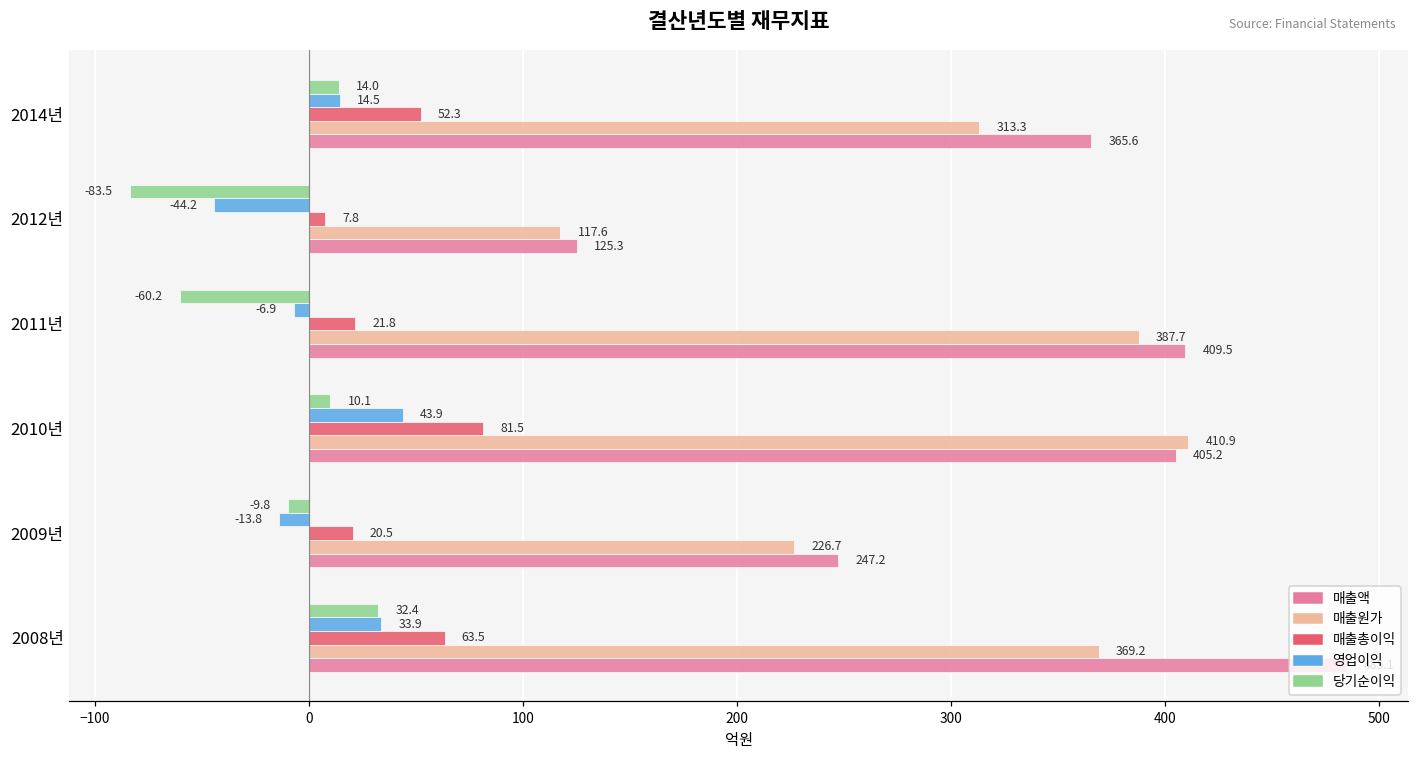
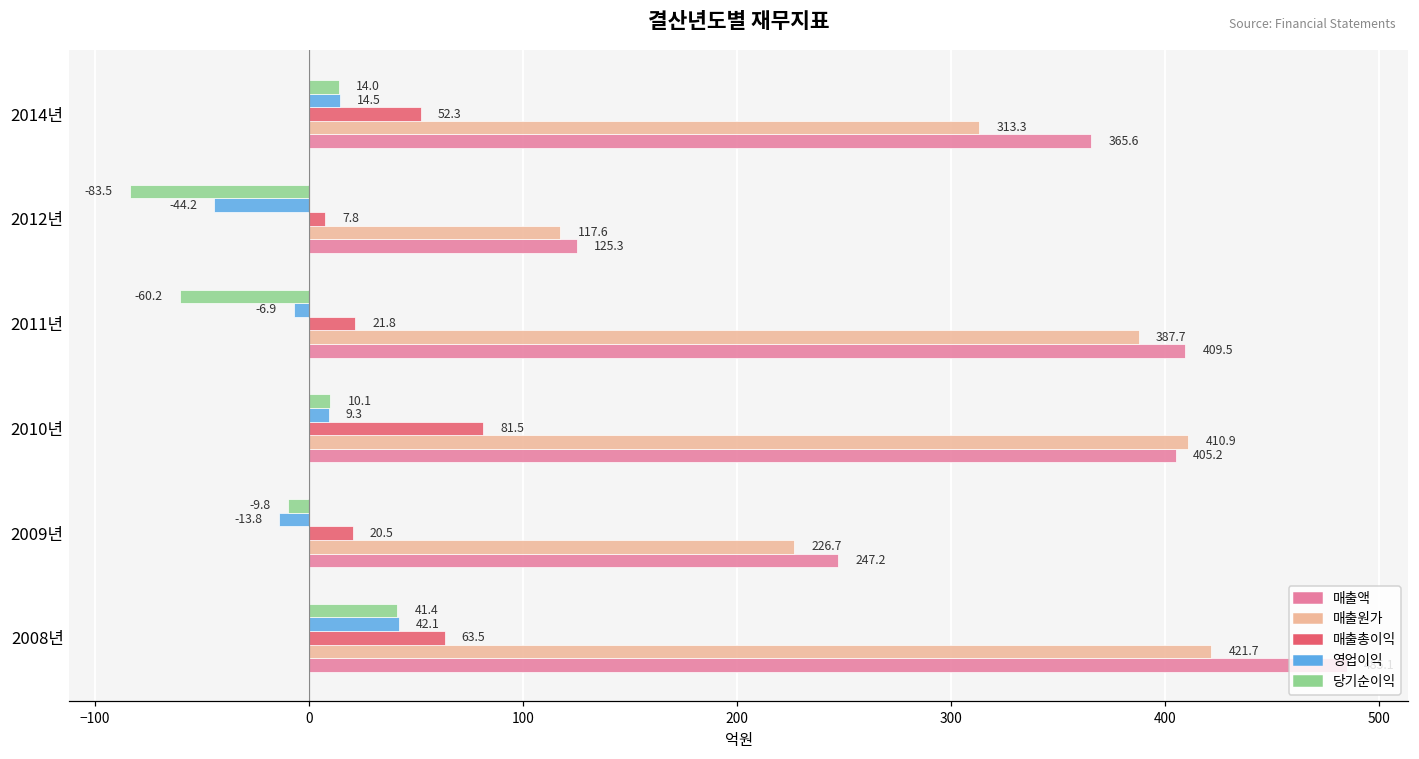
  {
    "매출원가": {
      "2014년": 313.3,
      "2012년": 117.6,
      "2011년": 387.7,
      "2010년": 410.9,
      "2009년": 226.7,
-     "2008년": 369.2
+     "2008년": 421.7
    },
    "영업이익": {
      "2014년": 14.5,
      "2012년": -44.2,
      "2011년": -6.9,
-     "2010년": 43.9,
+     "2010년": 9.3,
      "2009년": -13.8,
-     "2008년": 33.9
+     "2008년": 42.1
    },
    "당기순이익": {
      "2014년": 14.0,
      "2012년": -83.5,
      "2011년": -60.2,
      "2010년": 10.1,
      "2009년": -9.8,
-     "2008년": 32.4
+     "2008년": 41.4
    }
  }
